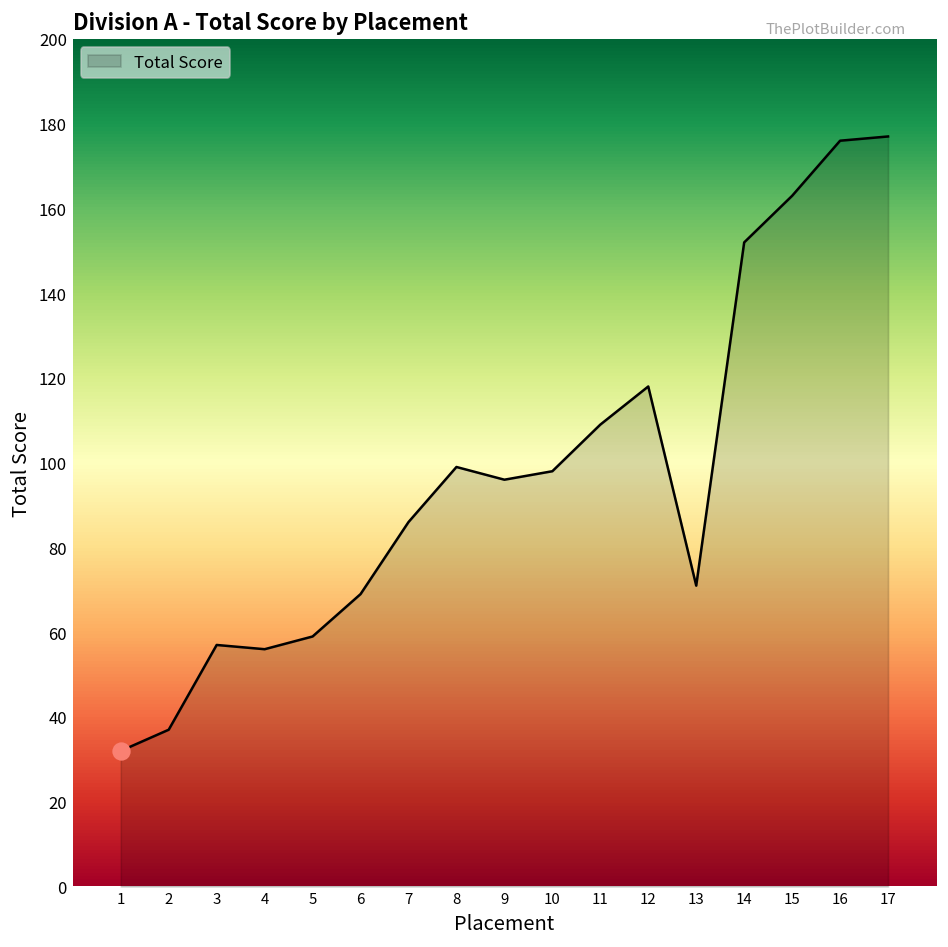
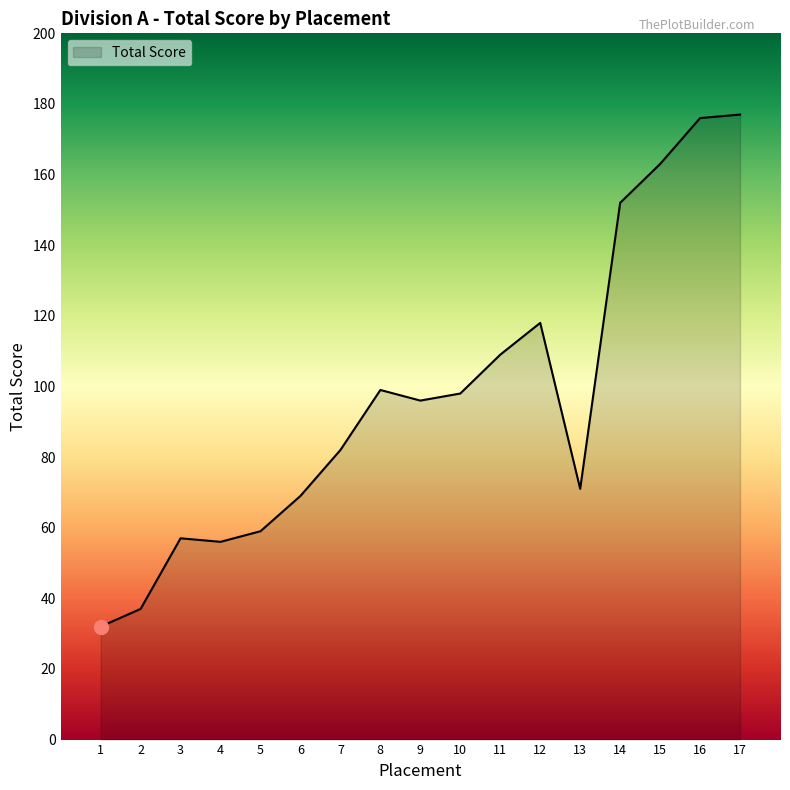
  {
    "Total Score": {
      "2": 37,
      "3": 57,
      "4": 56,
      "5": 59,
      "6": 69,
-     "7": 86,
+     "7": 82,
      "8": 99,
      "9": 96,
      "10": 98,
      "11": 109,
      "12": 118,
      "13": 71,
      "14": 152,
      "15": 163,
      "16": 176,
      "17": 177
    }
  }
